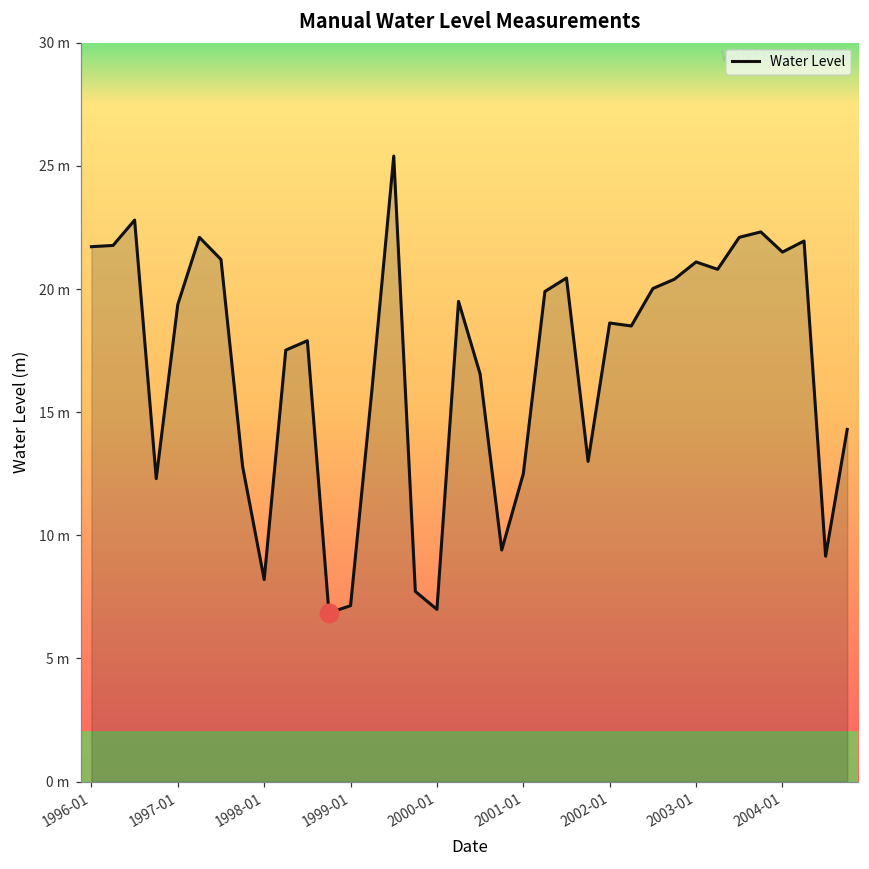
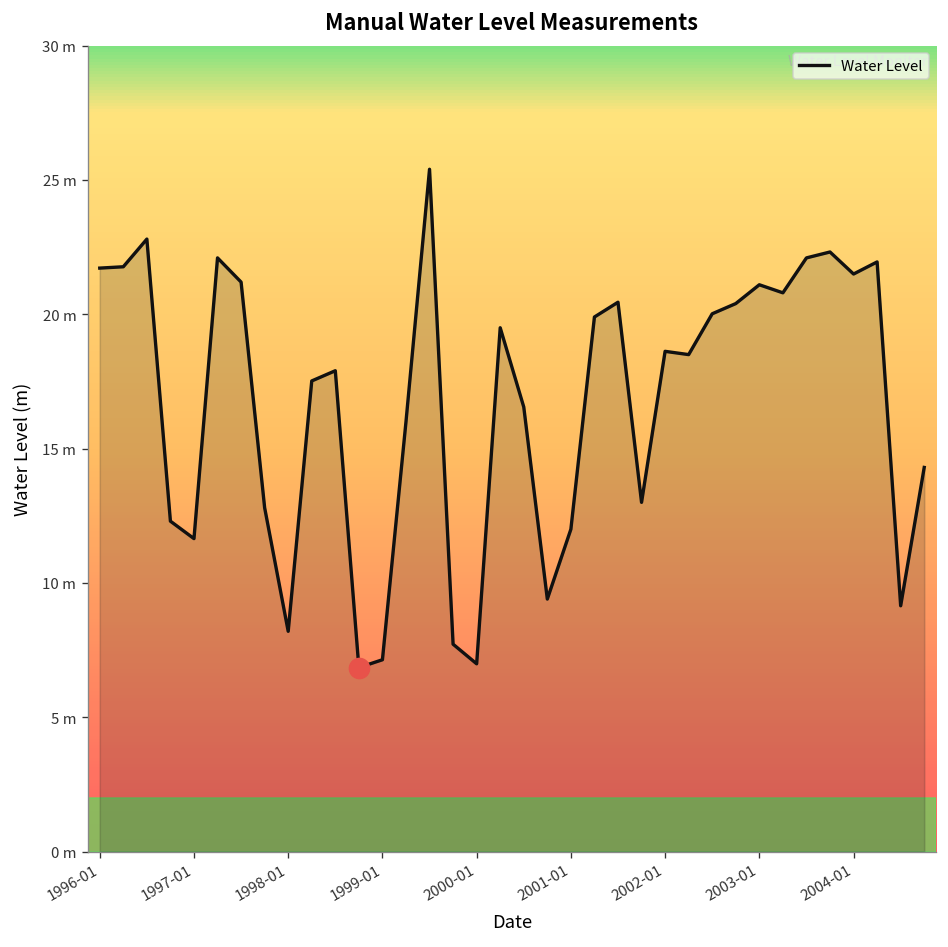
  {
    "Water Level": {
      "1996-01": "21.7 m",
-     "1997-01": "19.4 m",
+     "1997-01": "11.6 m",
      "1998-01": "8.2 m",
      "1999-01": "7.1 m",
      "2000-01": "7.0 m",
-     "2001-01": "12.5 m",
+     "2001-01": "12.0 m",
      "2002-01": "18.6 m",
      "2003-01": "21.1 m",
      "2004-01": "21.5 m"
    }
  }
